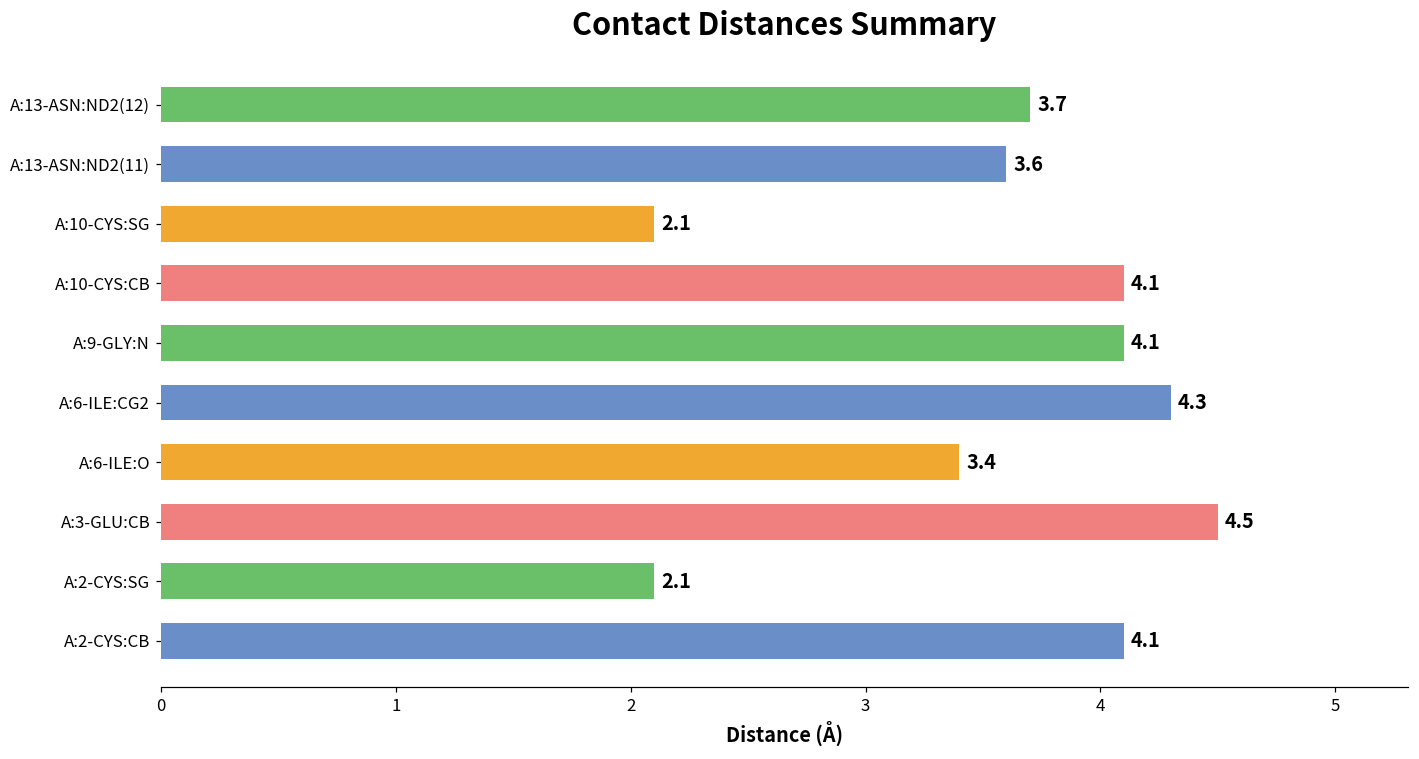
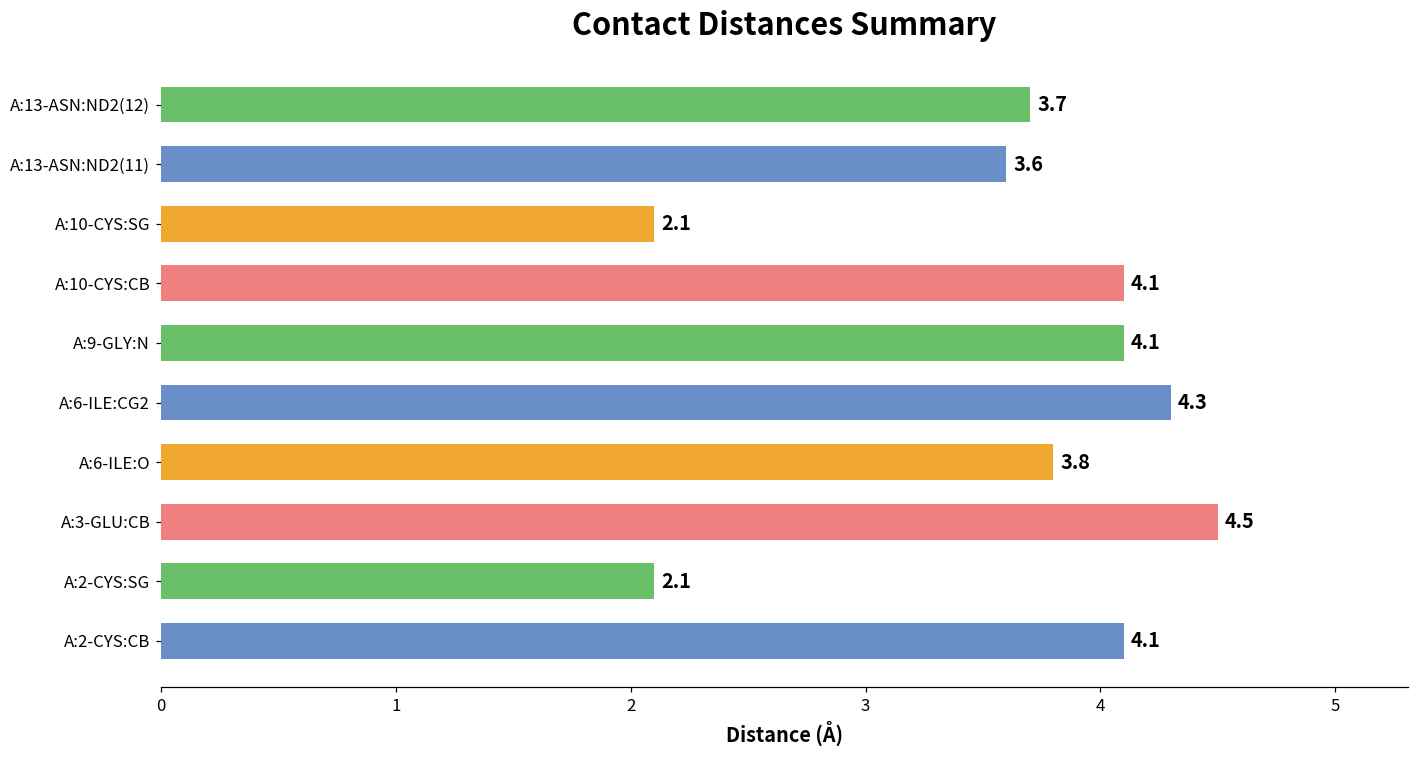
  {
    "A:13-ASN:ND2(12)": 3.7,
    "A:13-ASN:ND2(11)": 3.6,
    "A:10-CYS:SG": 2.1,
    "A:10-CYS:CB": 4.1,
    "A:9-GLY:N": 4.1,
    "A:6-ILE:CG2": 4.3,
-   "A:6-ILE:O": 3.4,
+   "A:6-ILE:O": 3.8,
    "A:3-GLU:CB": 4.5,
    "A:2-CYS:SG": 2.1,
    "A:2-CYS:CB": 4.1
  }
